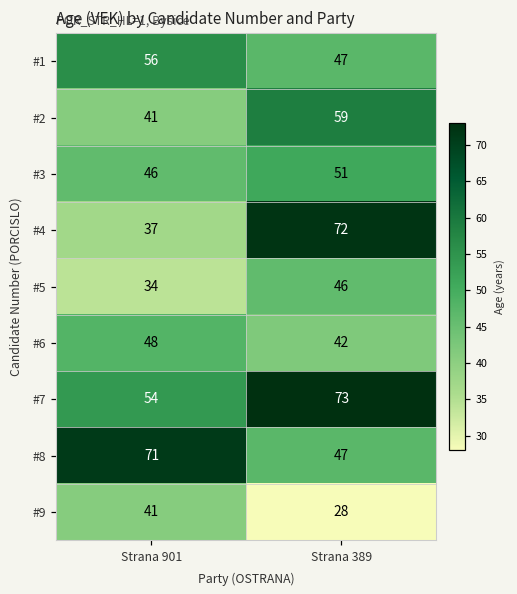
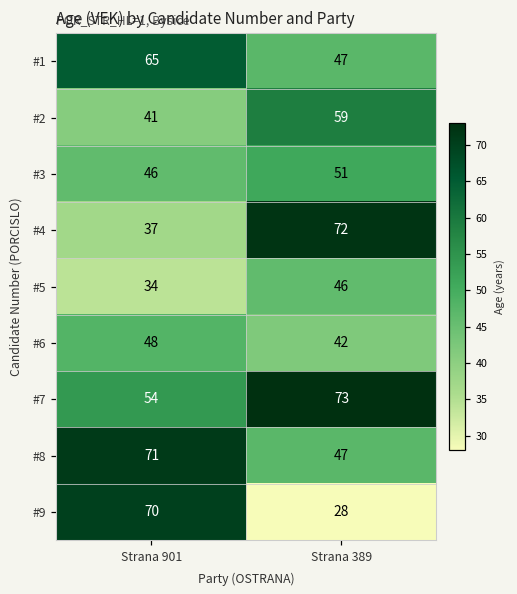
  {
    "#1": {
-     "Strana 901": 56,
+     "Strana 901": 65,
      "Strana 389": 47
    },
    "#2": {
      "Strana 901": 41,
      "Strana 389": 59
    },
    "#3": {
      "Strana 901": 46,
      "Strana 389": 51
    },
    "#4": {
      "Strana 901": 37,
      "Strana 389": 72
    },
    "#5": {
      "Strana 901": 34,
      "Strana 389": 46
    },
    "#6": {
      "Strana 901": 48,
      "Strana 389": 42
    },
    "#7": {
      "Strana 901": 54,
      "Strana 389": 73
    },
    "#8": {
      "Strana 901": 71,
      "Strana 389": 47
    },
    "#9": {
-     "Strana 901": 41,
+     "Strana 901": 70,
      "Strana 389": 28
    }
  }
